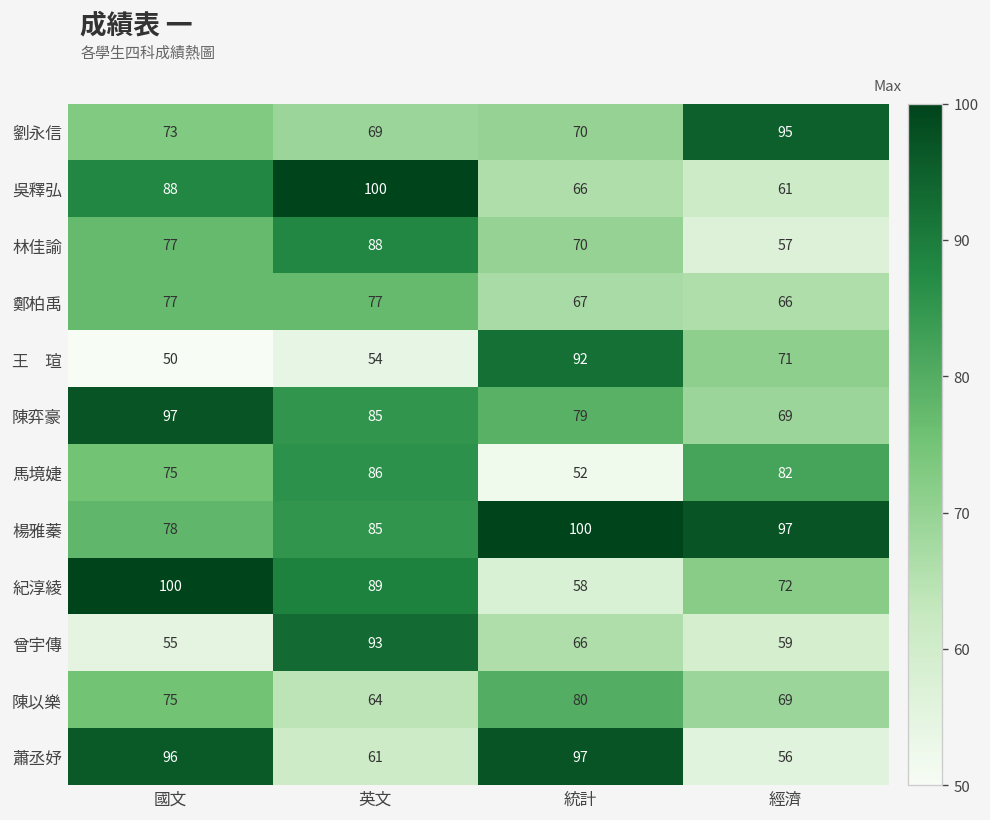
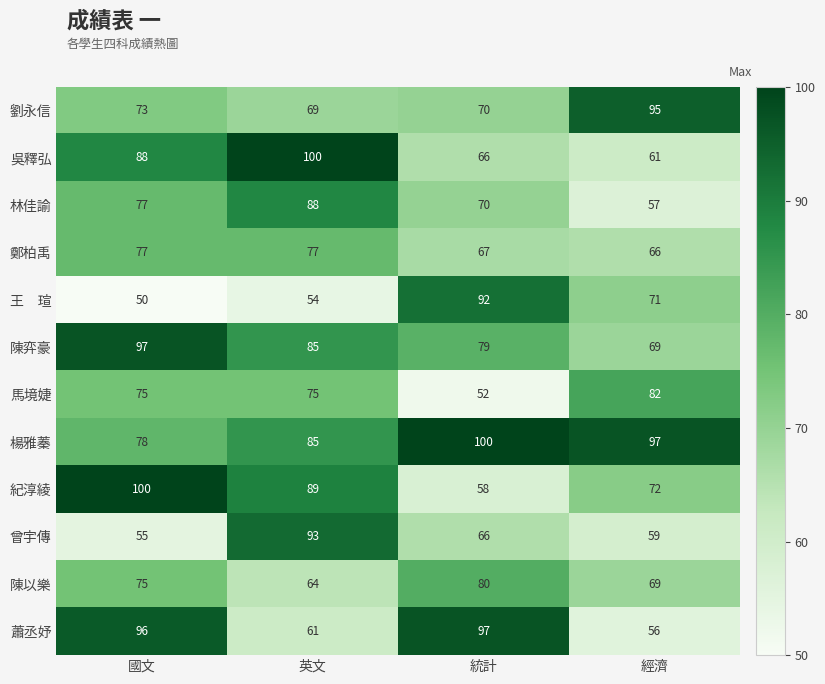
  {
    "劉永信": {
      "國文": 73,
      "英文": 69,
      "統計": 70,
      "經濟": 95
    },
    "吳釋弘": {
      "國文": 88,
      "英文": 100,
      "統計": 66,
      "經濟": 61
    },
    "林佳諭": {
      "國文": 77,
      "英文": 88,
      "統計": 70,
      "經濟": 57
    },
    "鄭柏禹": {
      "國文": 77,
      "英文": 77,
      "統計": 67,
      "經濟": 66
    },
    "王 瑄": {
      "國文": 50,
      "英文": 54,
      "統計": 92,
      "經濟": 71
    },
    "陳弈豪": {
      "國文": 97,
      "英文": 85,
      "統計": 79,
      "經濟": 69
    },
    "馬境婕": {
      "國文": 75,
-     "英文": 86,
+     "英文": 75,
      "統計": 52,
      "經濟": 82
    },
    "楊雅蓁": {
      "國文": 78,
      "英文": 85,
      "統計": 100,
      "經濟": 97
    },
    "紀淳綾": {
      "國文": 100,
      "英文": 89,
      "統計": 58,
      "經濟": 72
    },
    "曾宇傳": {
      "國文": 55,
      "英文": 93,
      "統計": 66,
      "經濟": 59
    },
    "陳以樂": {
      "國文": 75,
      "英文": 64,
      "統計": 80,
      "經濟": 69
    },
    "蕭丞妤": {
      "國文": 96,
      "英文": 61,
      "統計": 97,
      "經濟": 56
    }
  }
